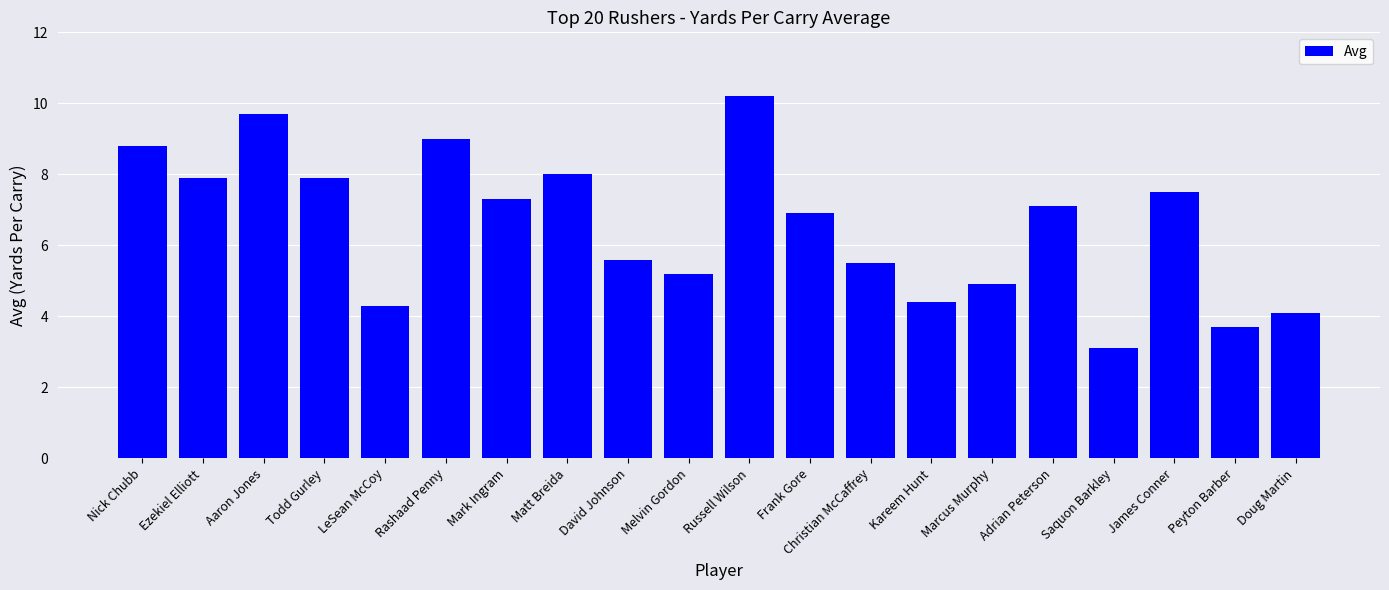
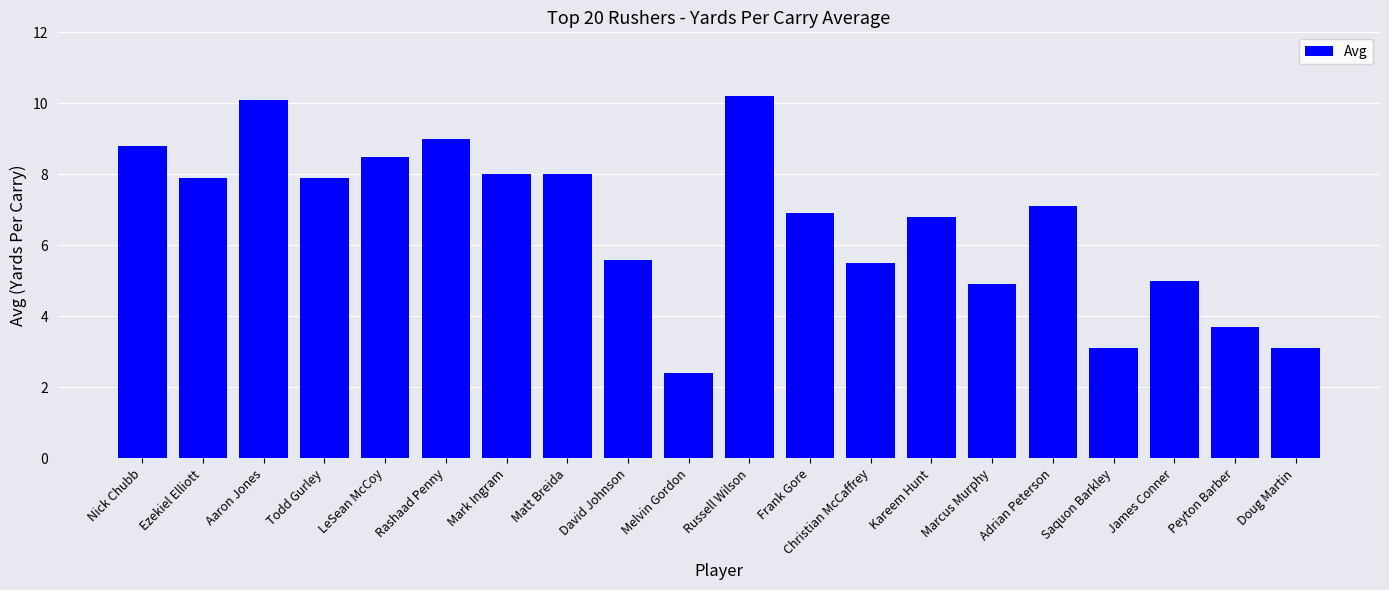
  {
    "Nick Chubb": 8.8,
    "Ezekiel Elliott": 7.9,
-   "Aaron Jones": 9.7,
+   "Aaron Jones": 10.1,
    "Todd Gurley": 7.9,
-   "LeSean McCoy": 4.3,
+   "LeSean McCoy": 8.5,
    "Rashaad Penny": 9.0,
-   "Mark Ingram": 7.3,
+   "Mark Ingram": 8.0,
    "Matt Breida": 8.0,
    "David Johnson": 5.6,
-   "Melvin Gordon": 5.2,
+   "Melvin Gordon": 2.4,
    "Russell Wilson": 10.2,
    "Frank Gore": 6.9,
    "Christian McCaffrey": 5.5,
-   "Kareem Hunt": 4.4,
+   "Kareem Hunt": 6.8,
    "Marcus Murphy": 4.9,
    "Adrian Peterson": 7.1,
    "Saquon Barkley": 3.1,
-   "James Conner": 7.5,
+   "James Conner": 5.0,
    "Peyton Barber": 3.7,
-   "Doug Martin": 4.1
+   "Doug Martin": 3.1
  }
